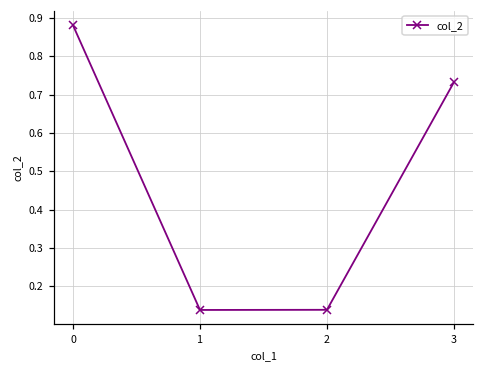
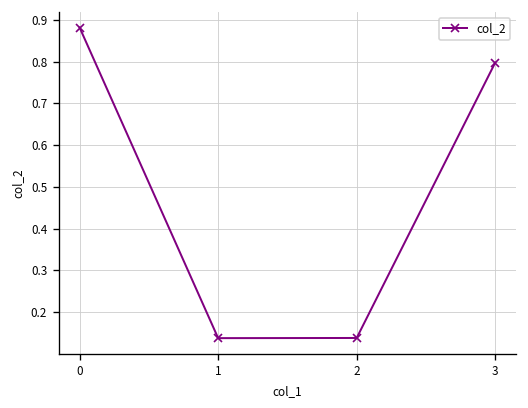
  {
    "0": 0.88,
    "1": 0.14,
    "2": 0.14,
-   "3": 0.73
+   "3": 0.80
  }
